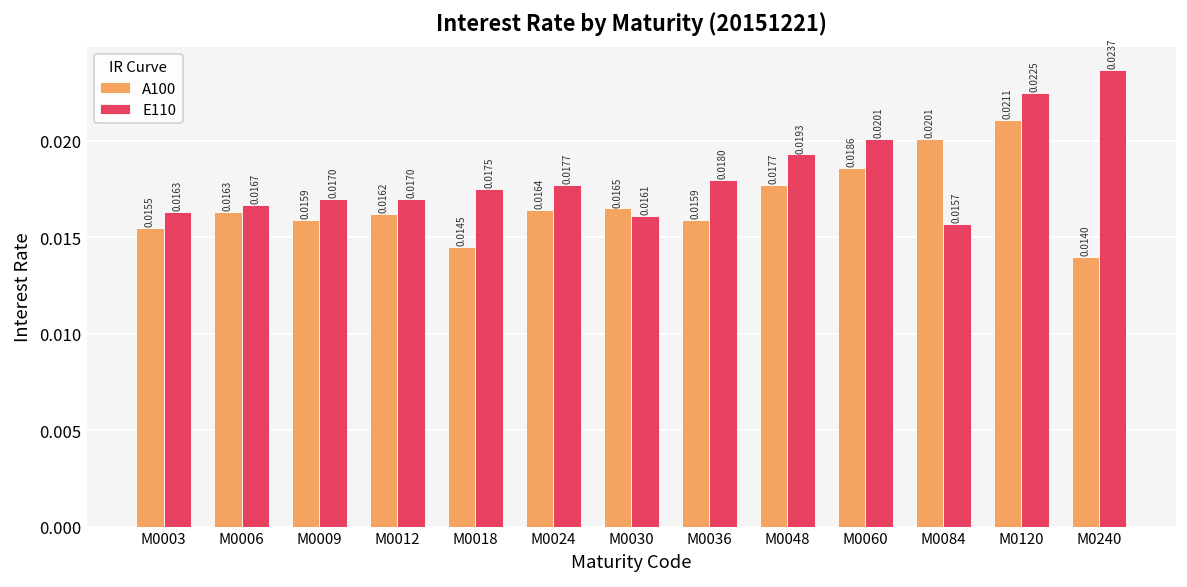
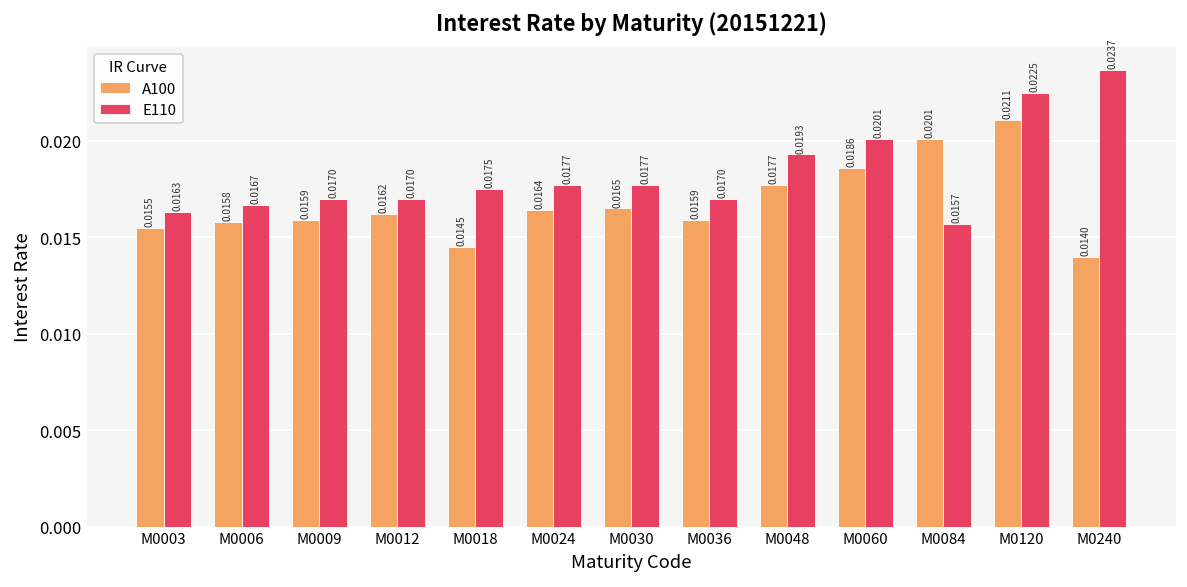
  {
    "A100": {
      "M0003": 0.0155,
-     "M0006": 0.0163,
+     "M0006": 0.0158,
      "M0009": 0.0159,
      "M0012": 0.0162,
      "M0018": 0.0145,
      "M0024": 0.0164,
      "M0030": 0.0165,
      "M0036": 0.0159,
      "M0048": 0.0177,
      "M0060": 0.0186,
      "M0084": 0.0201,
      "M0120": 0.0211,
      "M0240": 0.0140
    },
    "E110": {
      "M0003": 0.0163,
      "M0006": 0.0167,
      "M0009": 0.0170,
      "M0012": 0.0170,
      "M0018": 0.0175,
      "M0024": 0.0177,
-     "M0030": 0.0161,
-     "M0036": 0.0180,
+     "M0030": 0.0177,
+     "M0036": 0.0170,
      "M0048": 0.0193,
      "M0060": 0.0201,
      "M0084": 0.0157,
      "M0120": 0.0225,
      "M0240": 0.0237
    }
  }
